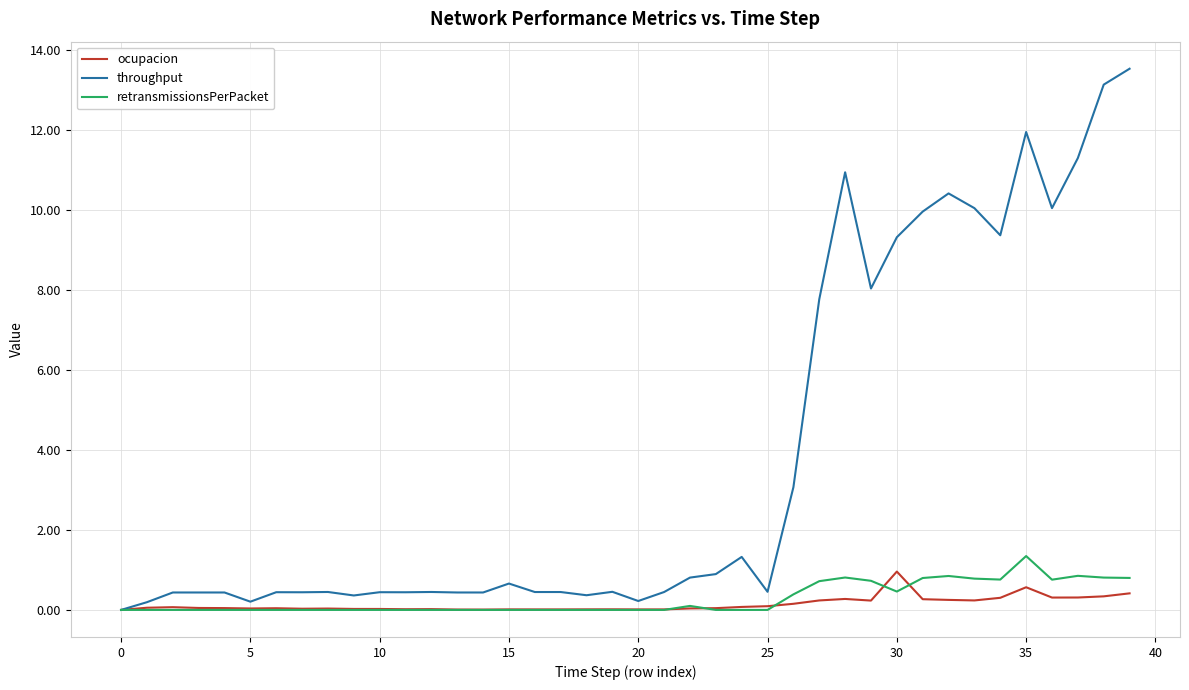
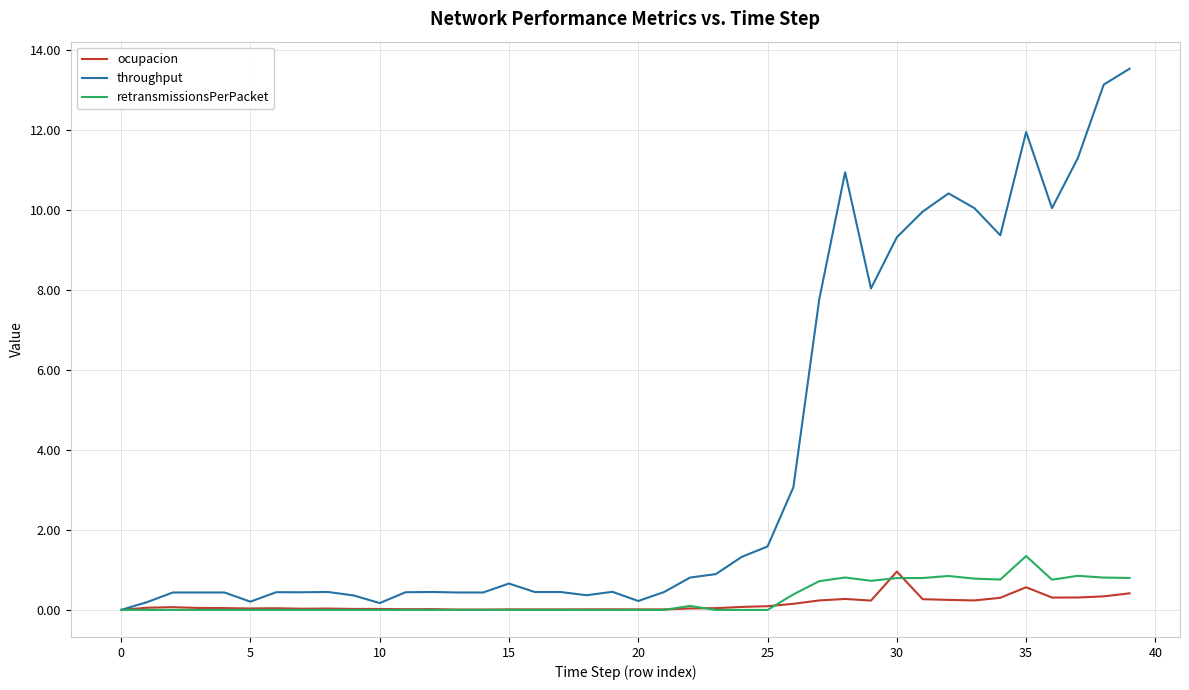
  {
    "ocupacion": {
      "25": 0.1,
      "30": 1.0,
      "35": 0.6
    },
    "throughput": {
      "5": 0.2,
-     "10": 0.4,
+     "10": 0.2,
      "15": 0.7,
      "20": 0.2,
-     "25": 0.5,
+     "25": 1.6,
      "30": 9.3,
      "35": 12.0
    },
    "retransmissionsPerPacket": {
      "25": 0.0,
-     "30": 0.5,
+     "30": 0.8,
      "35": 1.3
    }
  }
